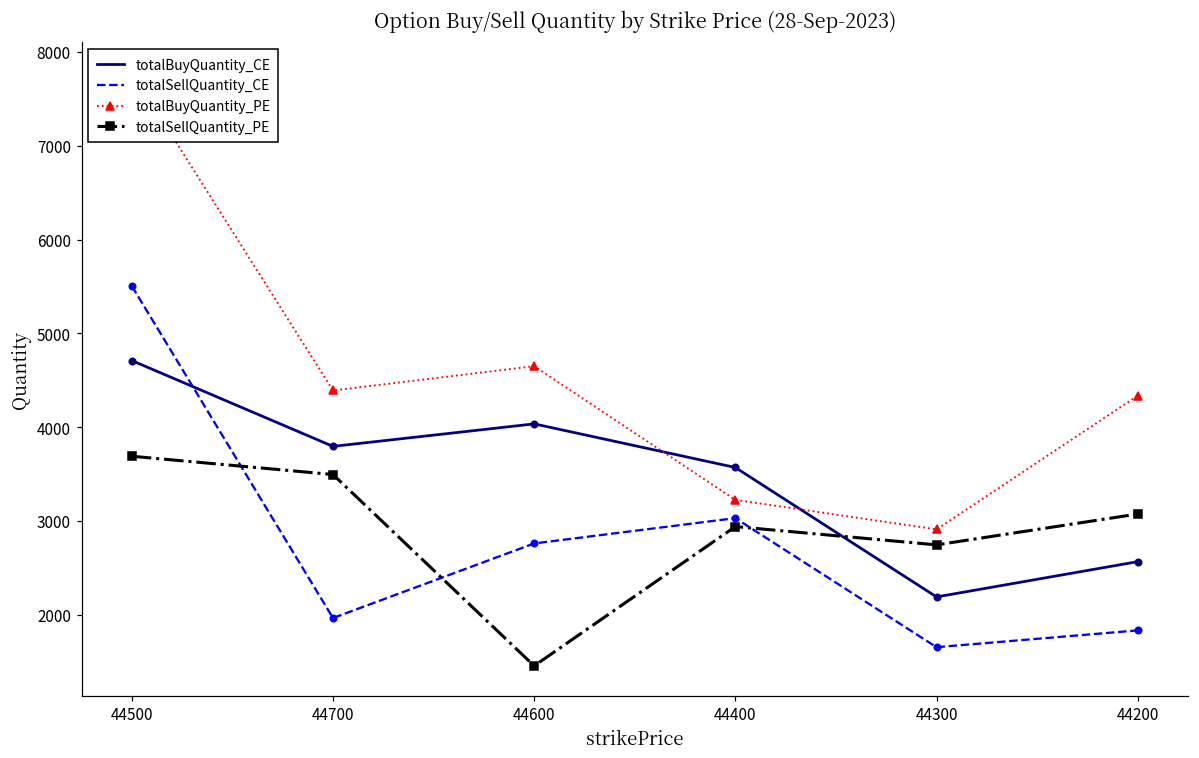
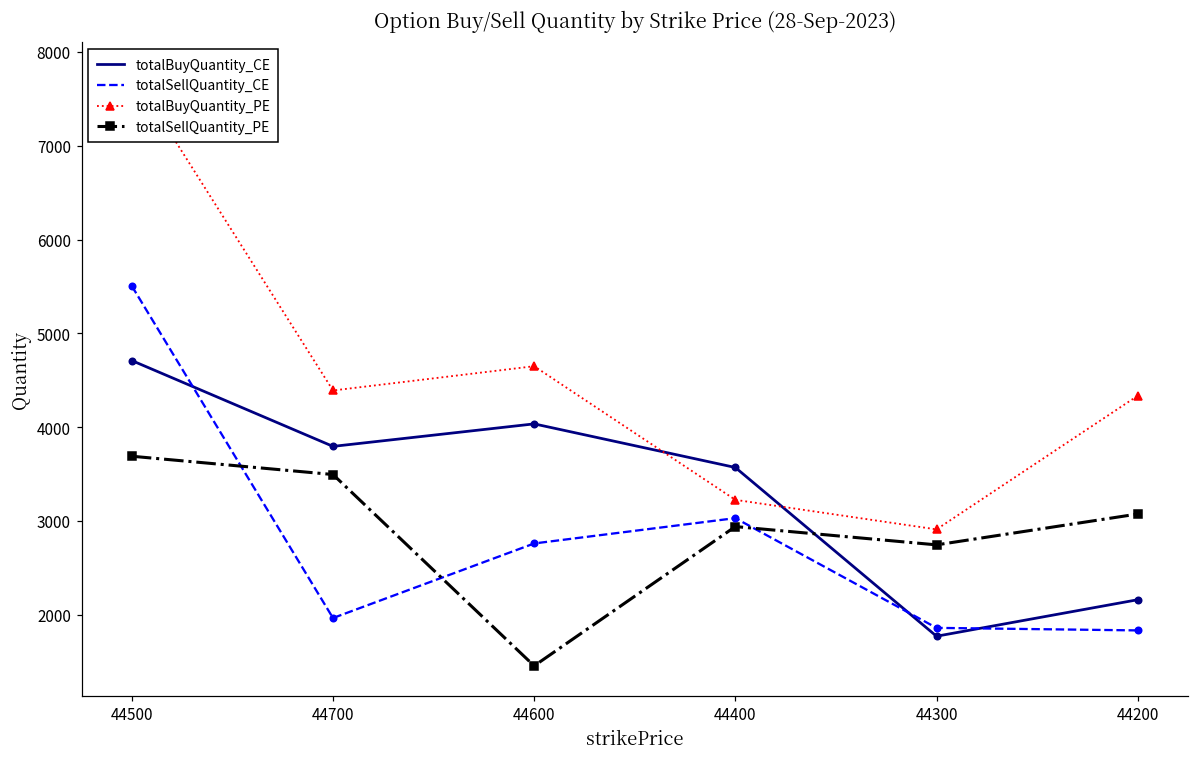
  {
    "totalBuyQuantity_CE": {
      "44500": 4700,
      "44700": 3800,
      "44600": 4000,
      "44400": 3600,
-     "44300": 2200,
-     "44200": 2600
+     "44300": 1800,
+     "44200": 2200
    },
    "totalSellQuantity_CE": {
      "44500": 5500,
      "44700": 2000,
      "44600": 2800,
      "44400": 3000,
-     "44300": 1700,
+     "44300": 1900,
      "44200": 1800
    },
    "totalBuyQuantity_PE": {
      "44700": 4400,
      "44600": 4700,
      "44400": 3200,
      "44300": 2900,
      "44200": 4300
    },
    "totalSellQuantity_PE": {
      "44500": 3700,
      "44700": 3500,
      "44600": 1500,
      "44400": 2900,
      "44300": 2700,
      "44200": 3100
    }
  }
